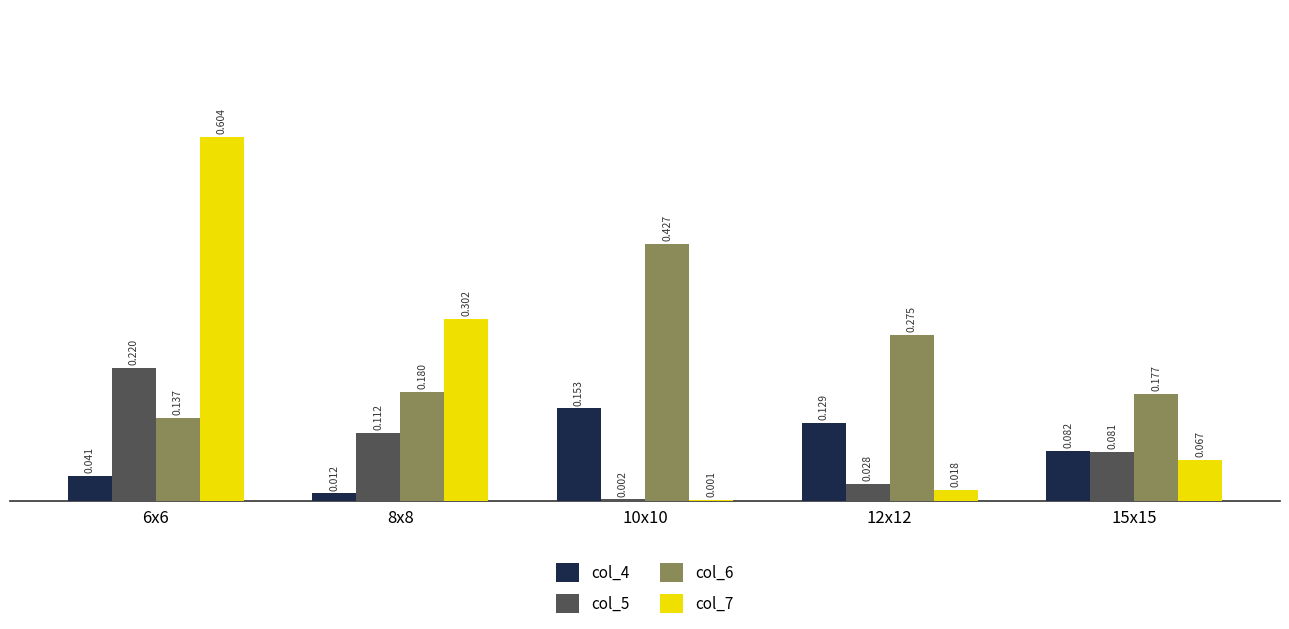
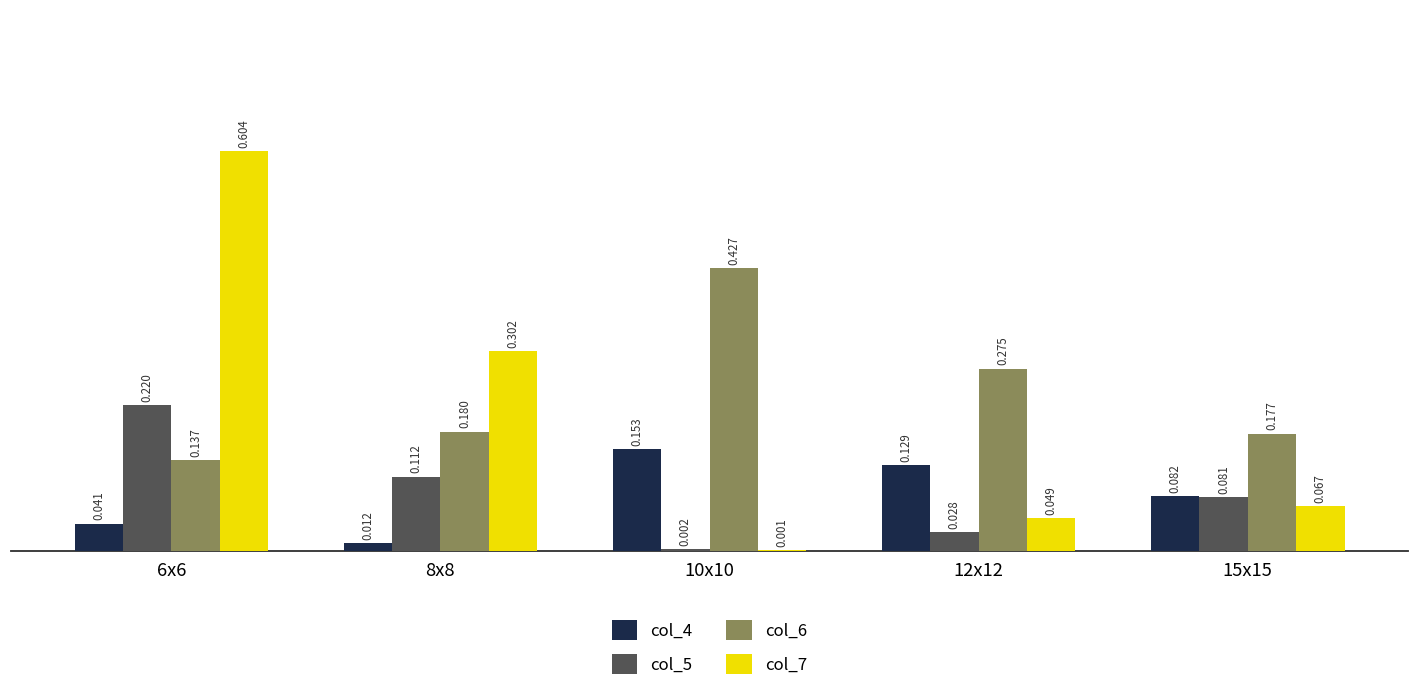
  {
    "col_4": {
      "6x6": 0.041,
      "8x8": 0.012,
      "10x10": 0.153,
      "12x12": 0.129,
      "15x15": 0.082
    },
    "col_5": {
      "6x6": 0.220,
      "8x8": 0.112,
      "10x10": 0.002,
      "12x12": 0.028,
      "15x15": 0.081
    },
    "col_6": {
      "6x6": 0.137,
      "8x8": 0.180,
      "10x10": 0.427,
      "12x12": 0.275,
      "15x15": 0.177
    },
    "col_7": {
      "6x6": 0.604,
      "8x8": 0.302,
      "10x10": 0.001,
-     "12x12": 0.018,
+     "12x12": 0.049,
      "15x15": 0.067
    }
  }
